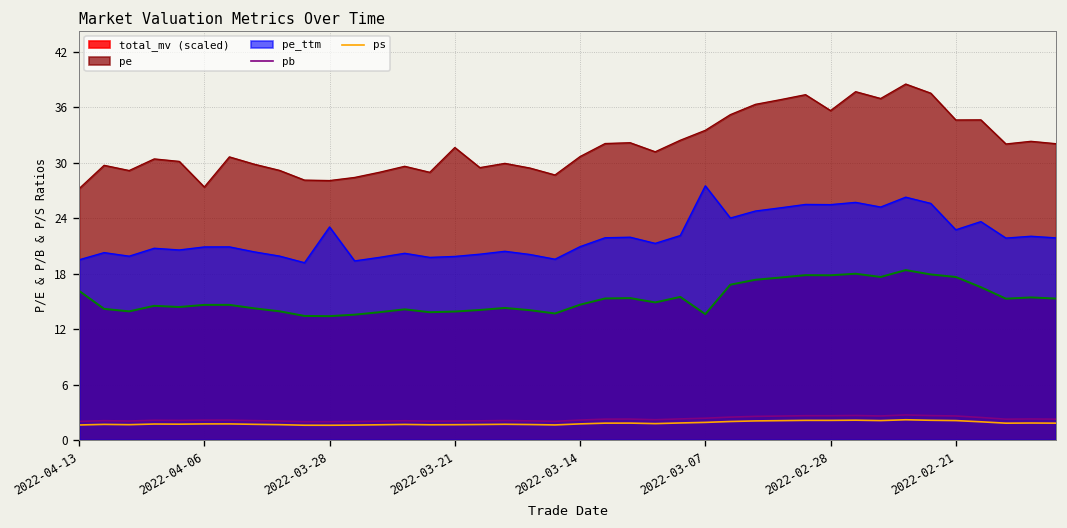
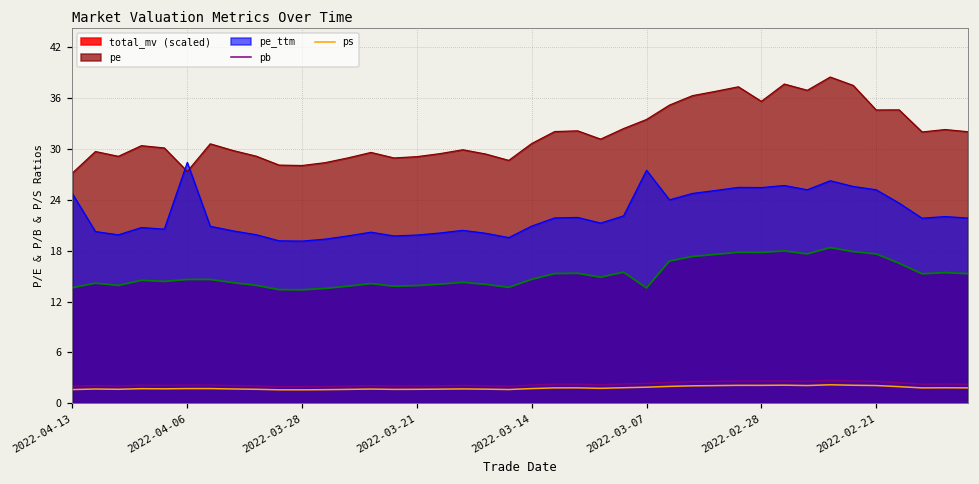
  {
    "total_mv (scaled)": {
-     "2022-04-13": 16,
+     "2022-04-13": 14,
      "2022-04-06": 15,
      "2022-03-28": 13,
      "2022-03-21": 14,
      "2022-03-14": 15,
      "2022-03-07": 14,
      "2022-02-28": 18,
      "2022-02-21": 18
    },
    "pe": {
      "2022-04-13": 27,
      "2022-04-06": 27,
      "2022-03-28": 28,
-     "2022-03-21": 32,
+     "2022-03-21": 29,
      "2022-03-14": 31,
      "2022-03-07": 33,
      "2022-02-28": 36,
      "2022-02-21": 35
    },
    "pe_ttm": {
-     "2022-04-13": 19,
-     "2022-04-06": 21,
-     "2022-03-28": 23,
+     "2022-04-13": 25,
+     "2022-04-06": 28,
+     "2022-03-28": 19,
      "2022-03-21": 20,
      "2022-03-14": 21,
      "2022-03-07": 27,
      "2022-02-28": 25,
-     "2022-02-21": 23
+     "2022-02-21": 25
    },
    "pb": {
      "2022-04-13": 2,
      "2022-04-06": 2,
      "2022-03-28": 2,
      "2022-03-21": 2,
      "2022-03-14": 2,
      "2022-03-07": 2,
      "2022-02-28": 3,
      "2022-02-21": 3
    },
    "ps": {
      "2022-04-13": 2,
      "2022-04-06": 2,
      "2022-03-28": 2,
      "2022-03-21": 2,
      "2022-03-14": 2,
      "2022-03-07": 2,
      "2022-02-28": 2,
      "2022-02-21": 2
    }
  }
